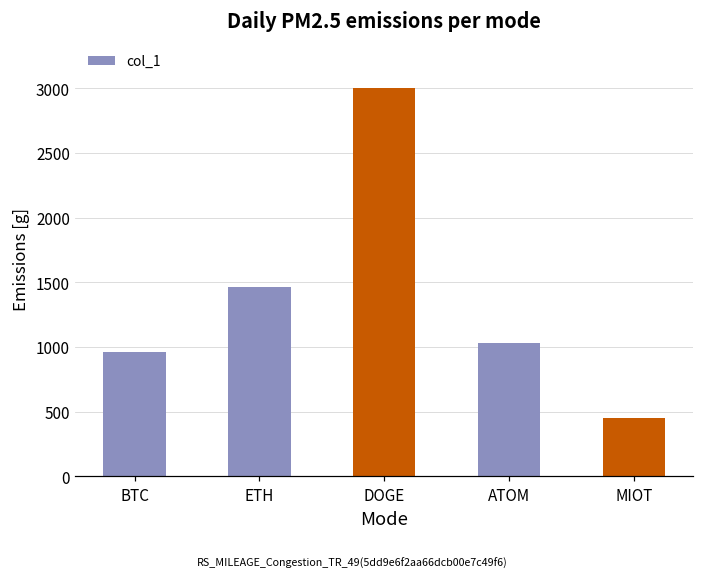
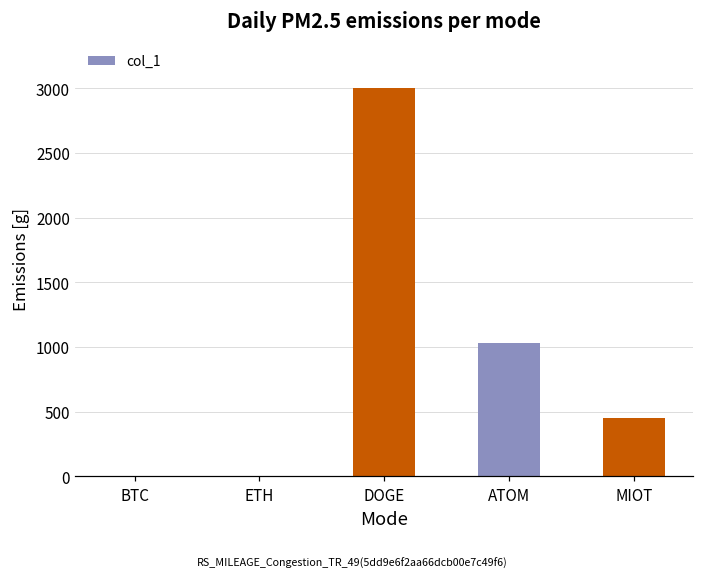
  {
-   "BTC": 960,
-   "ETH": 1460,
+   "BTC": 0,
+   "ETH": 0,
    "DOGE": 3000,
    "ATOM": 1030,
    "MIOT": 450
  }
